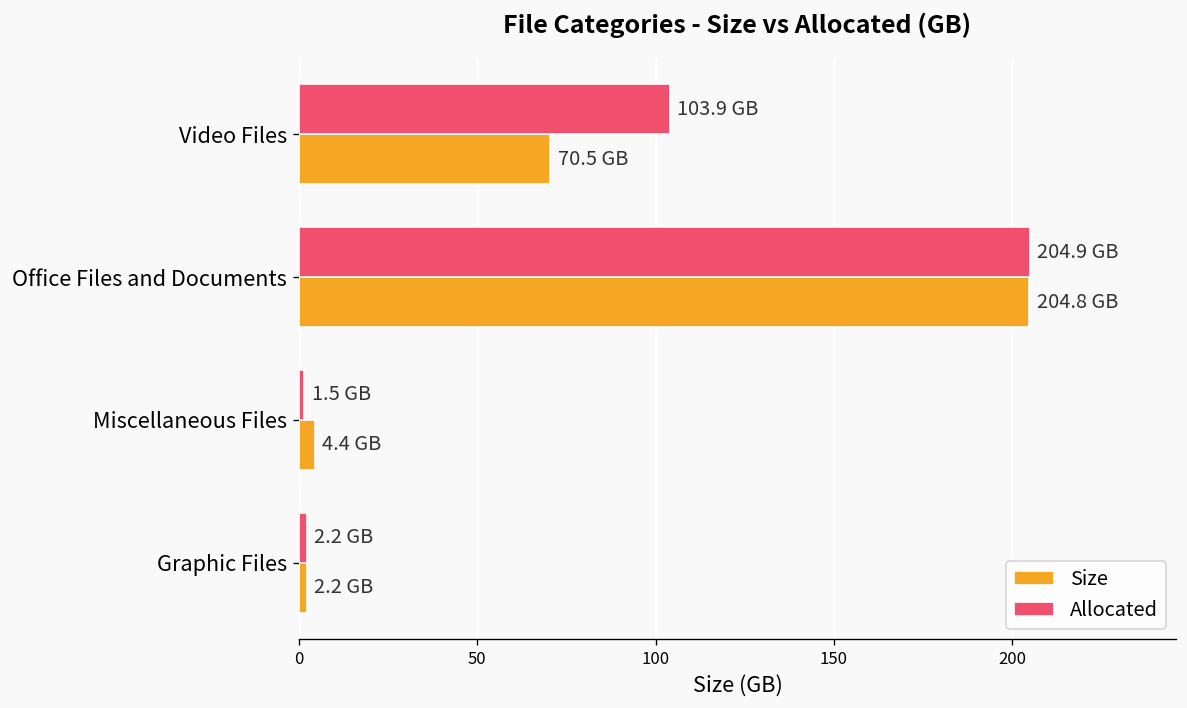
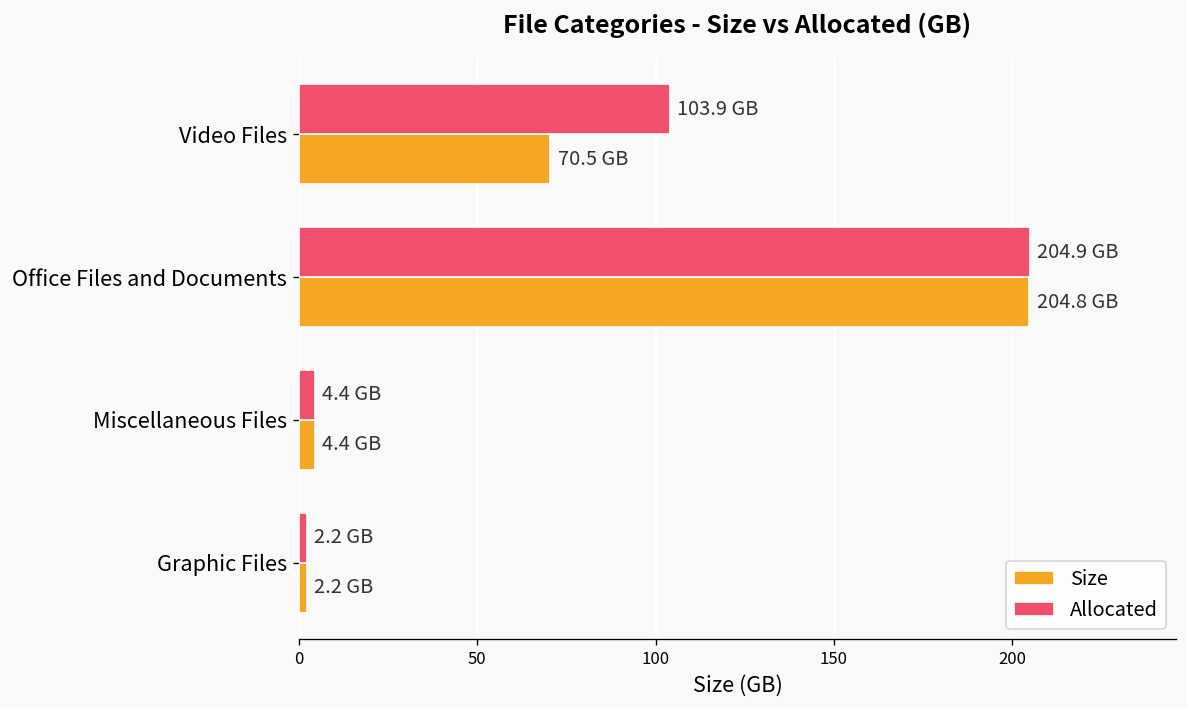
  {
    "Size": {
      "Video Files": 70.5,
      "Office Files and Documents": 204.8,
      "Miscellaneous Files": 4.4,
      "Graphic Files": 2.2
    },
    "Allocated": {
      "Video Files": 103.9,
      "Office Files and Documents": 204.9,
-     "Miscellaneous Files": 1.5,
+     "Miscellaneous Files": 4.4,
      "Graphic Files": 2.2
    }
  }
